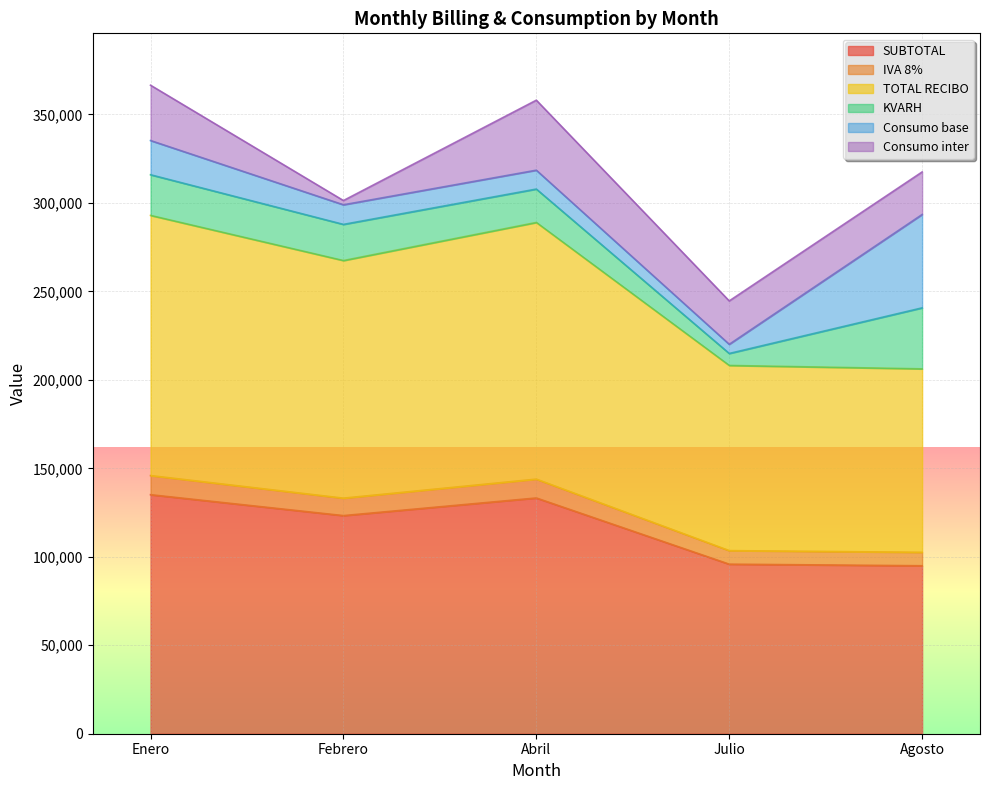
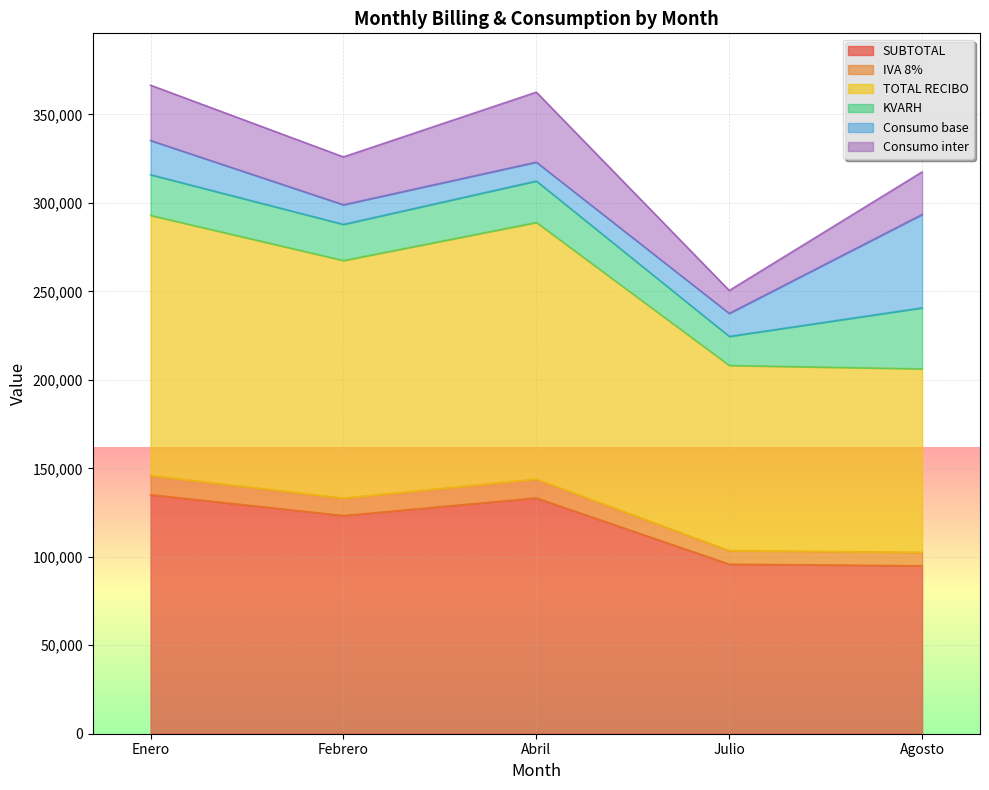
  {
    "TOTAL RECIBO": {
      "Enero": "147,000",
      "Febrero": "134,000",
      "Abril": "145,000",
      "Julio": "105,000",
      "Agosto": "104,000"
    },
    "KVARH": {
      "Enero": "23,000",
      "Febrero": "20,000",
-     "Abril": "19,000",
-     "Julio": "7,000",
+     "Abril": "23,000",
+     "Julio": "16,000",
      "Agosto": "34,000"
    },
    "Consumo base": {
      "Enero": "19,000",
      "Febrero": "11,000",
      "Abril": "11,000",
-     "Julio": "5,000",
+     "Julio": "13,000",
      "Agosto": "53,000"
    },
    "Consumo inter": {
      "Enero": "31,000",
-     "Febrero": "2,000",
+     "Febrero": "27,000",
      "Abril": "40,000",
-     "Julio": "25,000",
+     "Julio": "13,000",
      "Agosto": "24,000"
    }
  }
